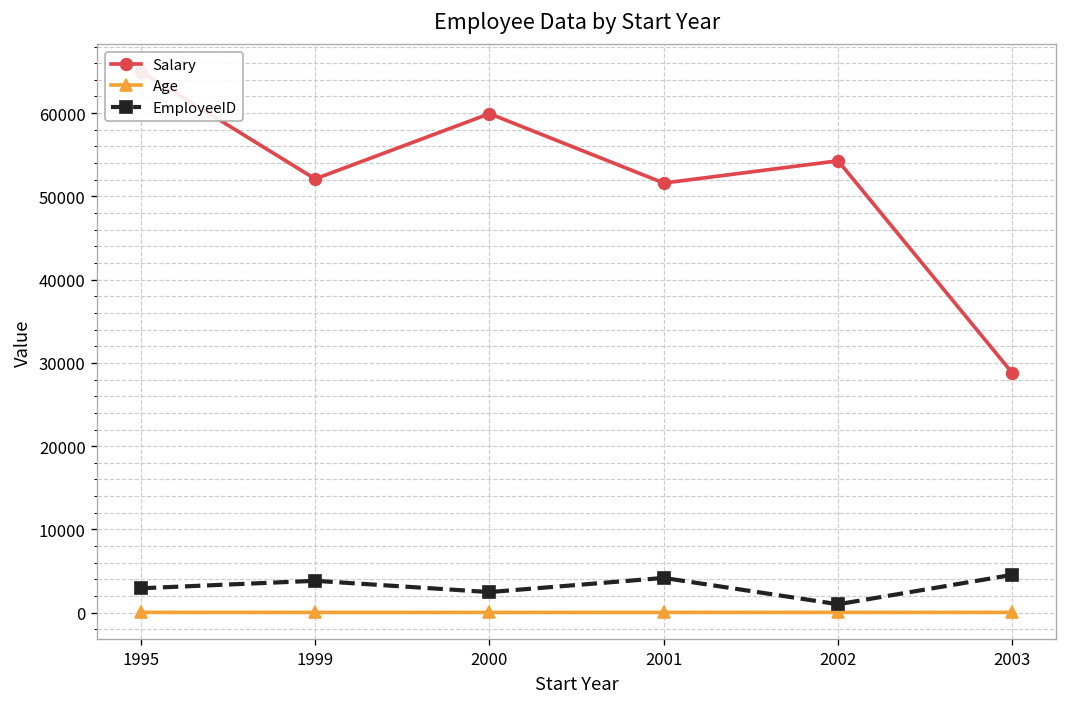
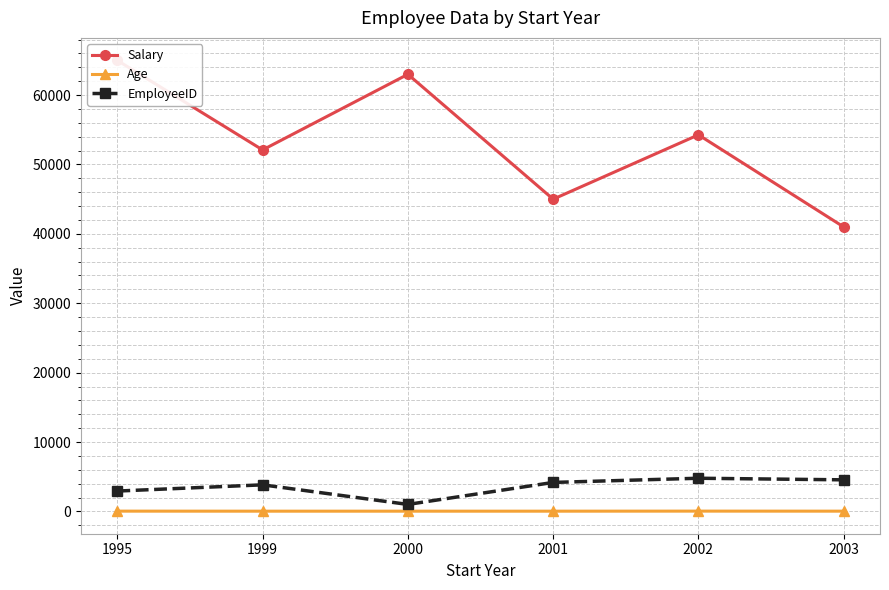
  {
    "Salary": {
      "1999": 52000,
-     "2000": 60000,
-     "2001": 52000,
+     "2000": 63000,
+     "2001": 45000,
      "2002": 54000,
-     "2003": 29000
+     "2003": 41000
    },
    "Age": {
      "1995": 0,
      "1999": 0,
      "2000": 0,
      "2001": 0,
      "2002": 0,
      "2003": 0
    },
    "EmployeeID": {
      "1995": 3000,
      "1999": 4000,
-     "2000": 2000,
+     "2000": 1000,
      "2001": 4000,
-     "2002": 1000,
+     "2002": 5000,
      "2003": 5000
    }
  }
